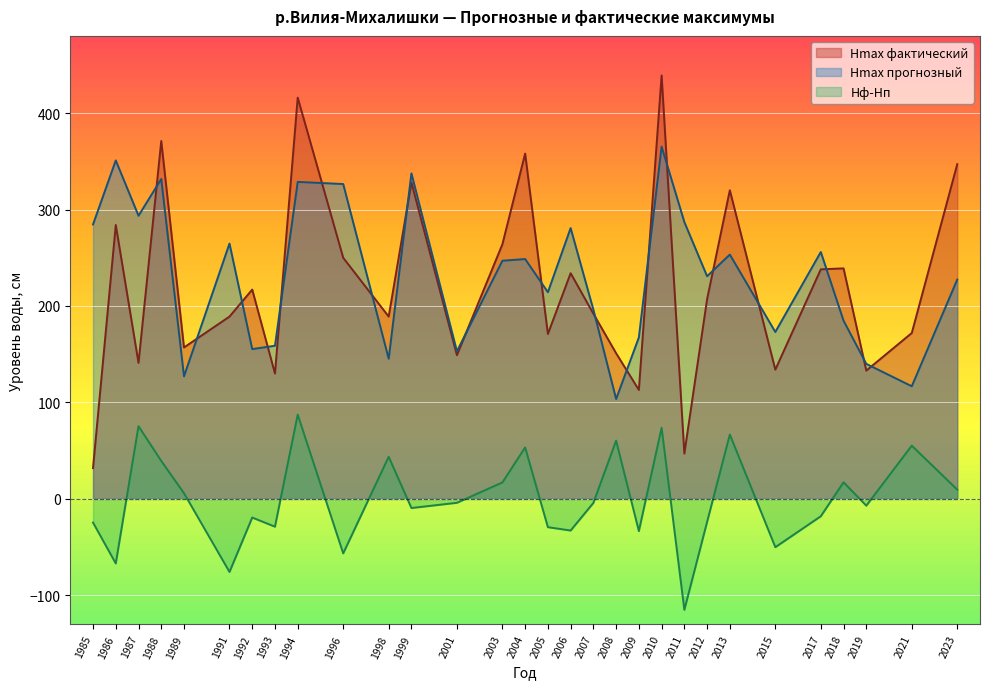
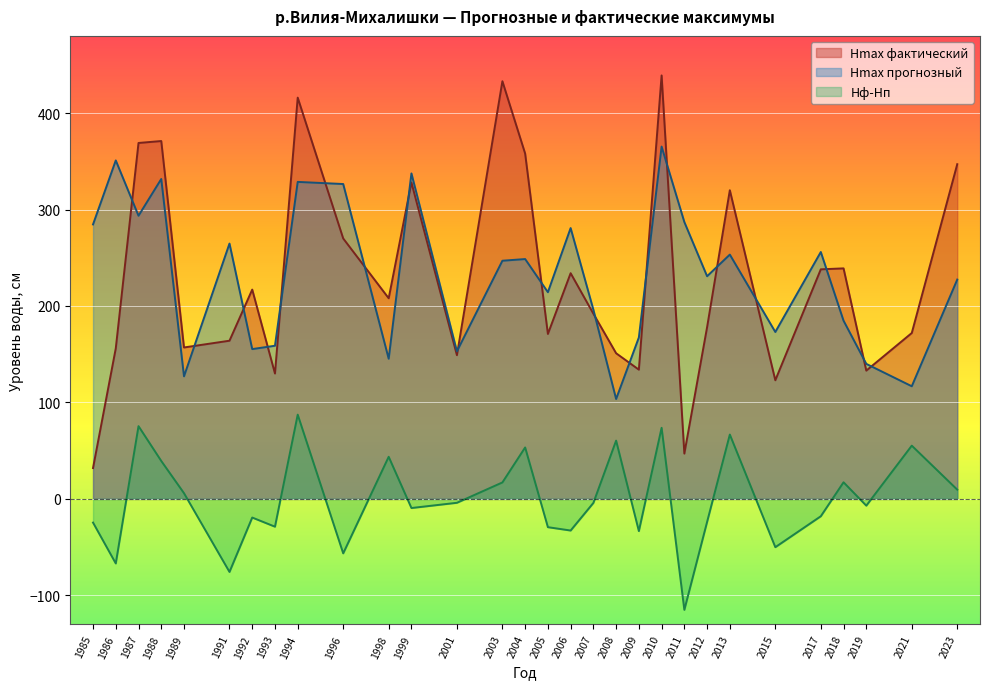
  {
    "Hmax фактический": {
      "1985": 30,
-     "1986": 280,
-     "1987": 140,
+     "1986": 160,
+     "1987": 370,
      "1988": 370,
      "1989": 160,
-     "1991": 190,
+     "1991": 160,
      "1992": 220,
      "1993": 130,
      "1994": 420,
-     "1996": 250,
-     "1998": 190,
+     "1996": 270,
+     "1998": 210,
      "1999": 330,
      "2001": 150,
-     "2003": 260,
+     "2003": 430,
      "2004": 360,
      "2005": 170,
      "2006": 230,
      "2007": 190,
      "2008": 150,
-     "2009": 110,
+     "2009": 130,
      "2010": 440,
      "2011": 50,
-     "2012": 210,
+     "2012": 180,
      "2013": 320,
-     "2015": 130,
+     "2015": 120,
      "2017": 240,
      "2018": 240,
      "2019": 130,
      "2021": 170,
      "2023": 350
    }
  }
